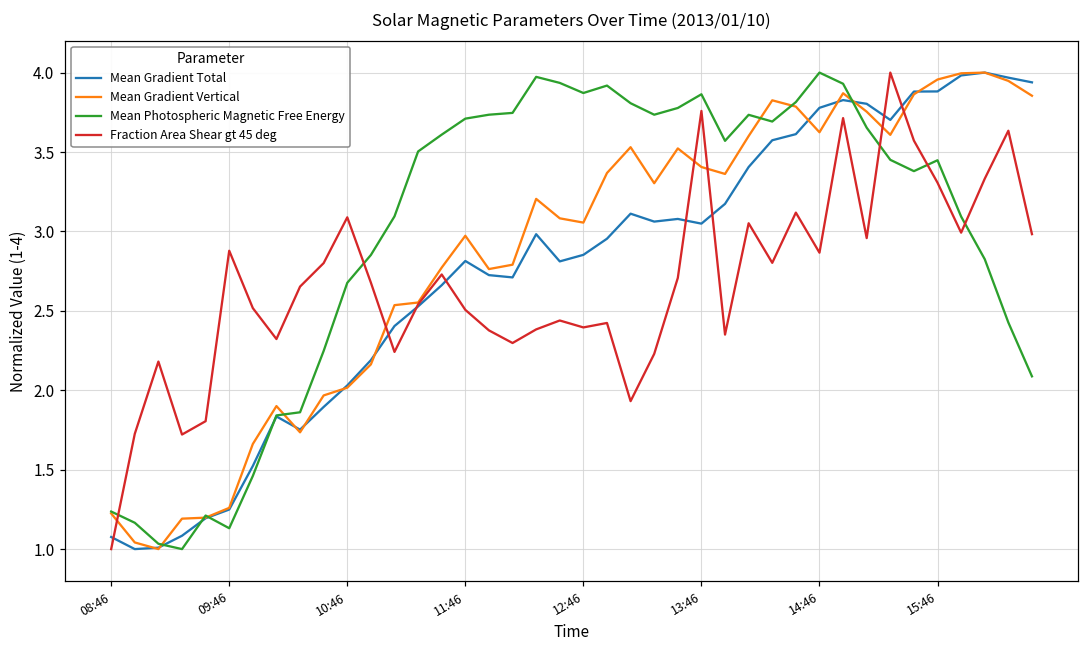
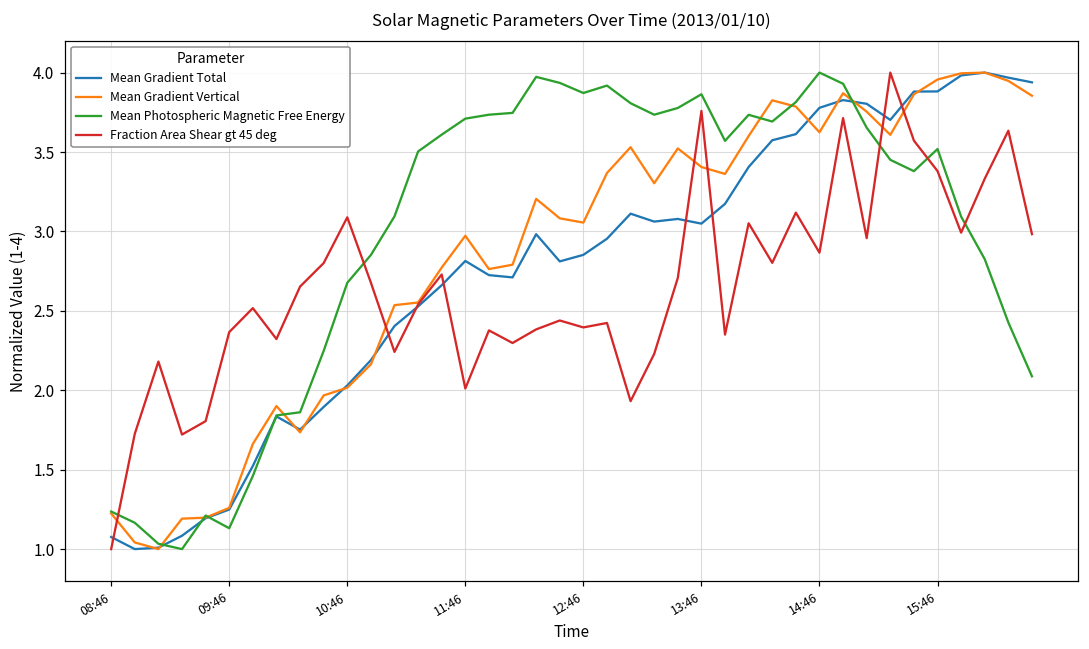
  {
    "Mean Gradient Total": {
      "08:46": 1.08,
      "11:46": 2.81,
      "12:46": 2.85,
      "13:46": 3.05,
      "14:46": 3.78,
      "15:46": 3.88
    },
    "Mean Gradient Vertical": {
      "11:46": 2.97,
      "12:46": 3.06,
      "13:46": 3.41,
      "14:46": 3.62,
      "15:46": 3.96
    },
    "Mean Photospheric Magnetic Free Energy": {
      "09:46": 1.13,
      "10:46": 2.68,
      "11:46": 3.71,
      "12:46": 3.87,
      "13:46": 3.86,
      "14:46": 4.00,
-     "15:46": 3.45
+     "15:46": 3.52
    },
    "Fraction Area Shear gt 45 deg": {
      "08:46": 1.00,
-     "09:46": 2.88,
+     "09:46": 2.37,
      "10:46": 3.09,
-     "11:46": 2.51,
+     "11:46": 2.01,
      "12:46": 2.40,
      "13:46": 3.76,
      "14:46": 2.87,
-     "15:46": 3.31
+     "15:46": 3.38
    }
  }
